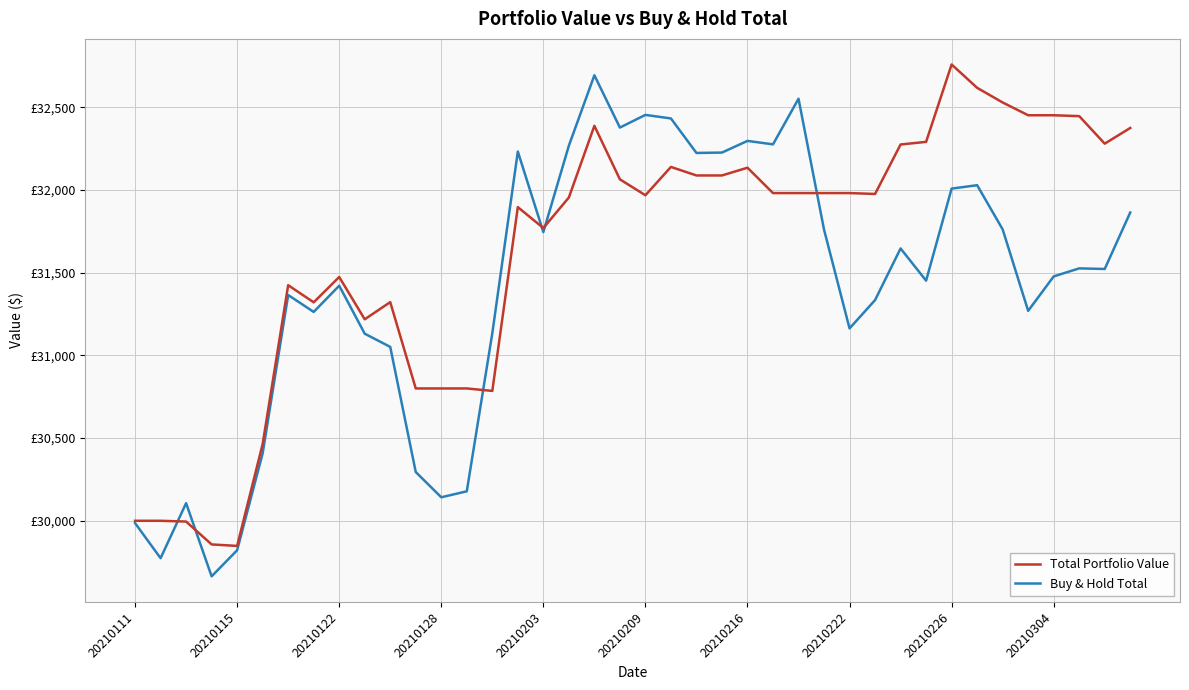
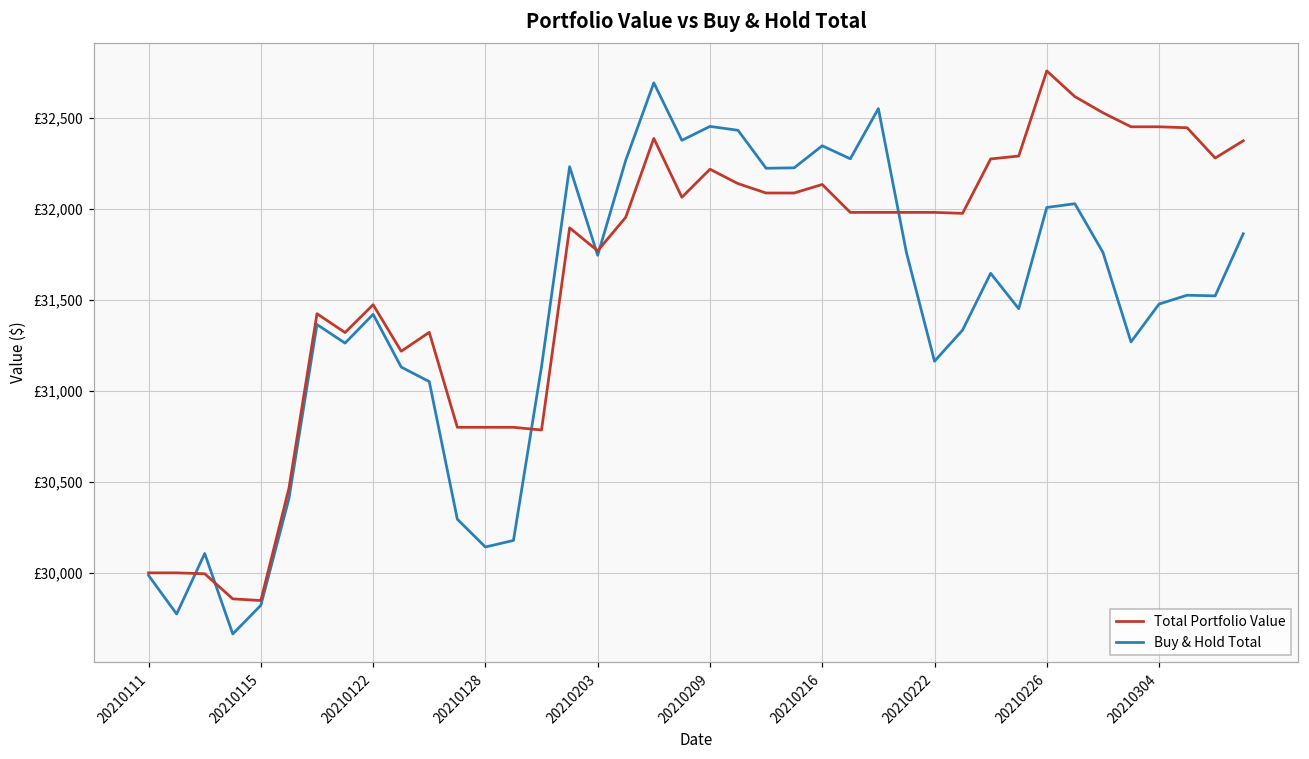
  {
    "Total Portfolio Value": {
      "20210115": "£29,850",
      "20210122": "£31,470",
      "20210128": "£30,800",
      "20210203": "£31,770",
-     "20210209": "£31,970",
+     "20210209": "£32,220",
      "20210216": "£32,130",
      "20210222": "£31,980",
      "20210226": "£32,760",
      "20210304": "£32,450"
    },
    "Buy & Hold Total": {
      "20210115": "£29,820",
      "20210122": "£31,420",
      "20210128": "£30,140",
      "20210203": "£31,740",
      "20210209": "£32,450",
-     "20210216": "£32,300",
+     "20210216": "£32,350",
      "20210222": "£31,160",
      "20210226": "£32,010",
      "20210304": "£31,480"
    }
  }
